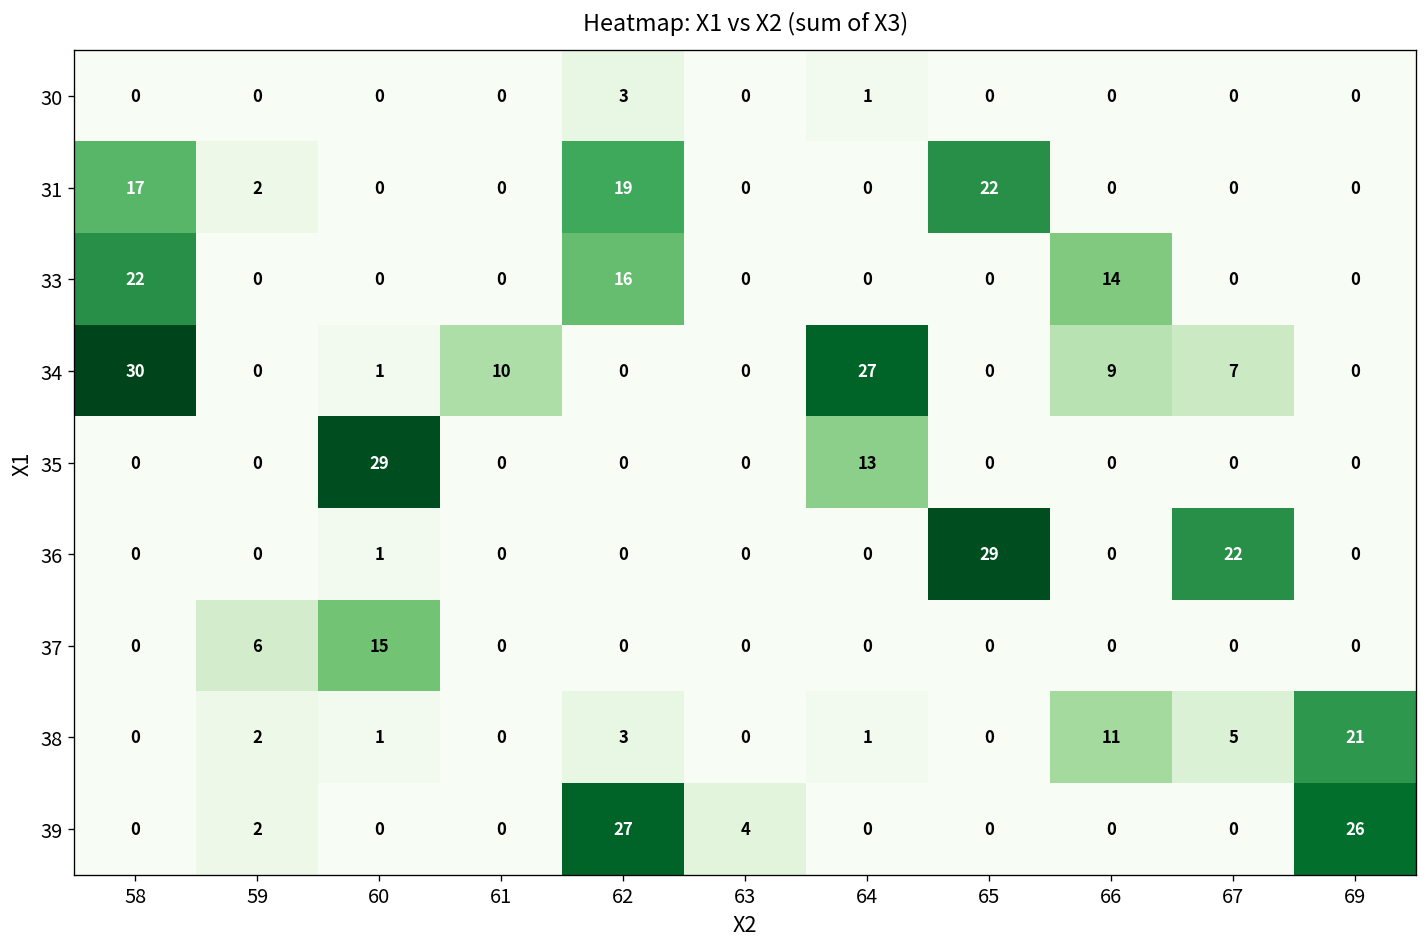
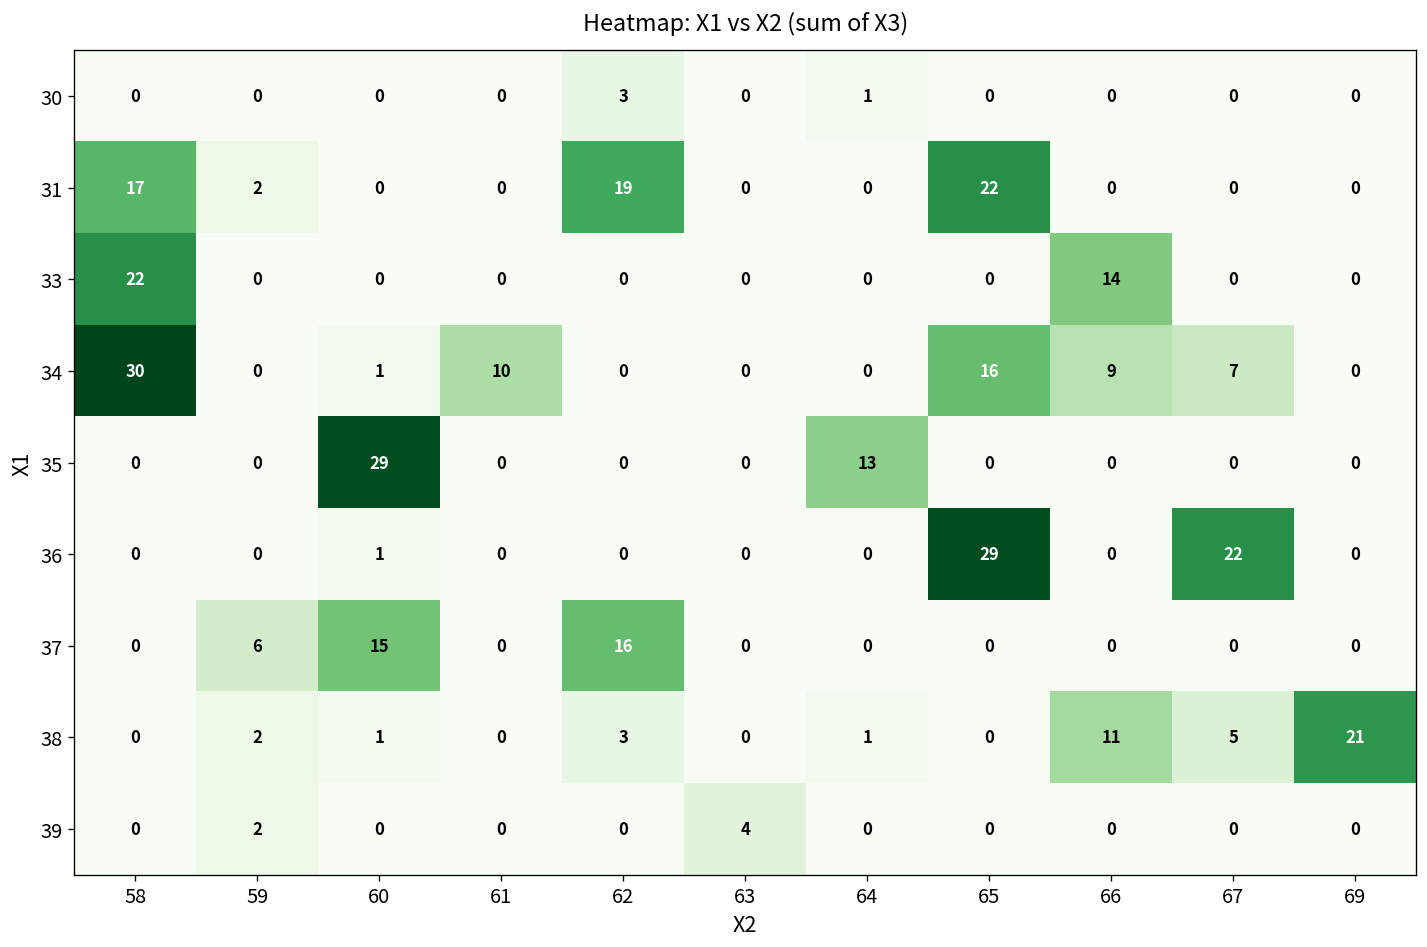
  {
    "30": {
      "58": 0,
      "59": 0,
      "60": 0,
      "61": 0,
      "62": 3,
      "63": 0,
      "64": 1,
      "65": 0,
      "66": 0,
      "67": 0,
      "69": 0
    },
    "31": {
      "58": 17,
      "59": 2,
      "60": 0,
      "61": 0,
      "62": 19,
      "63": 0,
      "64": 0,
      "65": 22,
      "66": 0,
      "67": 0,
      "69": 0
    },
    "33": {
      "58": 22,
      "59": 0,
      "60": 0,
      "61": 0,
-     "62": 16,
+     "62": 0,
      "63": 0,
      "64": 0,
      "65": 0,
      "66": 14,
      "67": 0,
      "69": 0
    },
    "34": {
      "58": 30,
      "59": 0,
      "60": 1,
      "61": 10,
      "62": 0,
      "63": 0,
-     "64": 27,
-     "65": 0,
+     "64": 0,
+     "65": 16,
      "66": 9,
      "67": 7,
      "69": 0
    },
    "35": {
      "58": 0,
      "59": 0,
      "60": 29,
      "61": 0,
      "62": 0,
      "63": 0,
      "64": 13,
      "65": 0,
      "66": 0,
      "67": 0,
      "69": 0
    },
    "36": {
      "58": 0,
      "59": 0,
      "60": 1,
      "61": 0,
      "62": 0,
      "63": 0,
      "64": 0,
      "65": 29,
      "66": 0,
      "67": 22,
      "69": 0
    },
    "37": {
      "58": 0,
      "59": 6,
      "60": 15,
      "61": 0,
-     "62": 0,
+     "62": 16,
      "63": 0,
      "64": 0,
      "65": 0,
      "66": 0,
      "67": 0,
      "69": 0
    },
    "38": {
      "58": 0,
      "59": 2,
      "60": 1,
      "61": 0,
      "62": 3,
      "63": 0,
      "64": 1,
      "65": 0,
      "66": 11,
      "67": 5,
      "69": 21
    },
    "39": {
      "58": 0,
      "59": 2,
      "60": 0,
      "61": 0,
-     "62": 27,
+     "62": 0,
      "63": 4,
      "64": 0,
      "65": 0,
      "66": 0,
      "67": 0,
-     "69": 26
+     "69": 0
    }
  }
